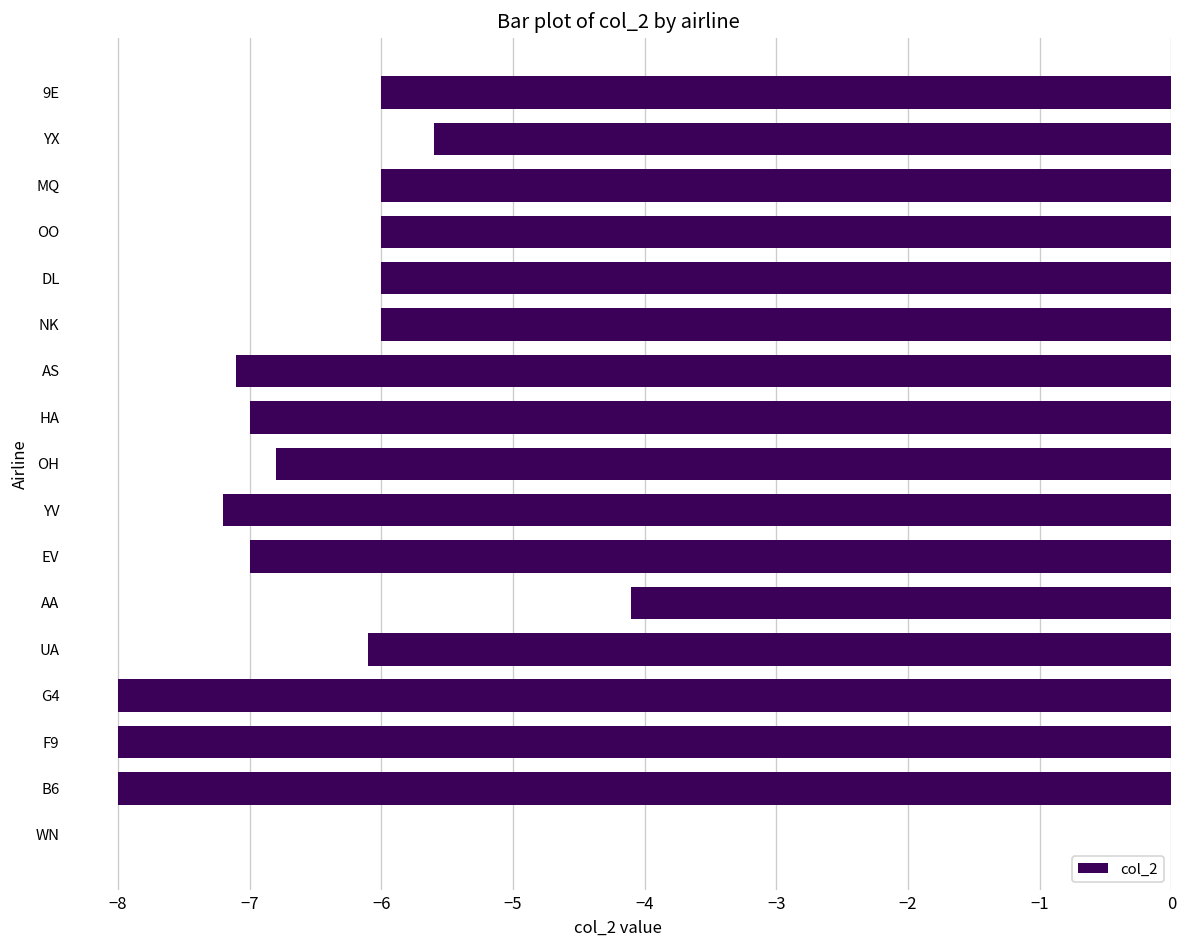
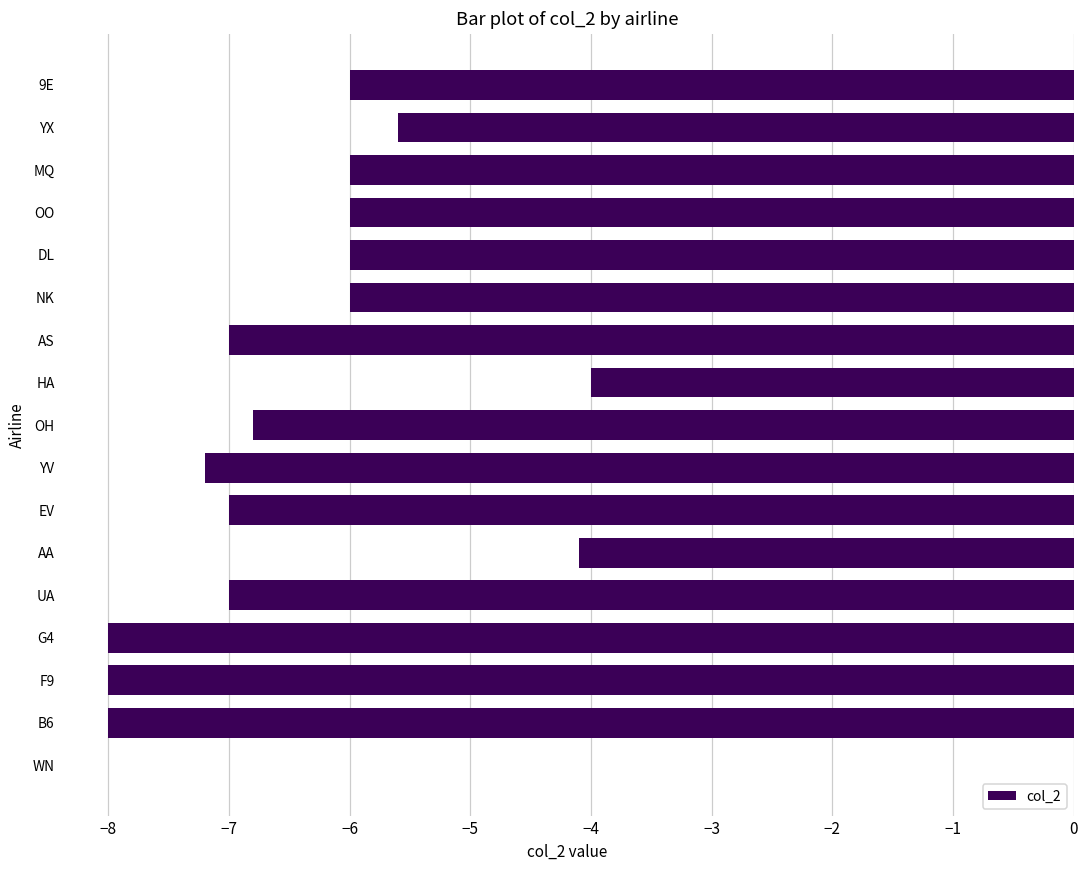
  {
    "9E": -6.0,
    "YX": -5.6,
    "MQ": -6.0,
    "OO": -6.0,
    "DL": -6.0,
    "NK": -6.0,
-   "AS": -7.1,
-   "HA": -7,
+   "AS": -7.0,
+   "HA": -4,
    "OH": -6.8,
    "YV": -7.2,
    "EV": -7.0,
    "AA": -4.1,
-   "UA": -6.1,
+   "UA": -7.0,
    "G4": -8.0,
    "F9": -8.0,
    "B6": -8.0,
    "WN": 0.0
  }
